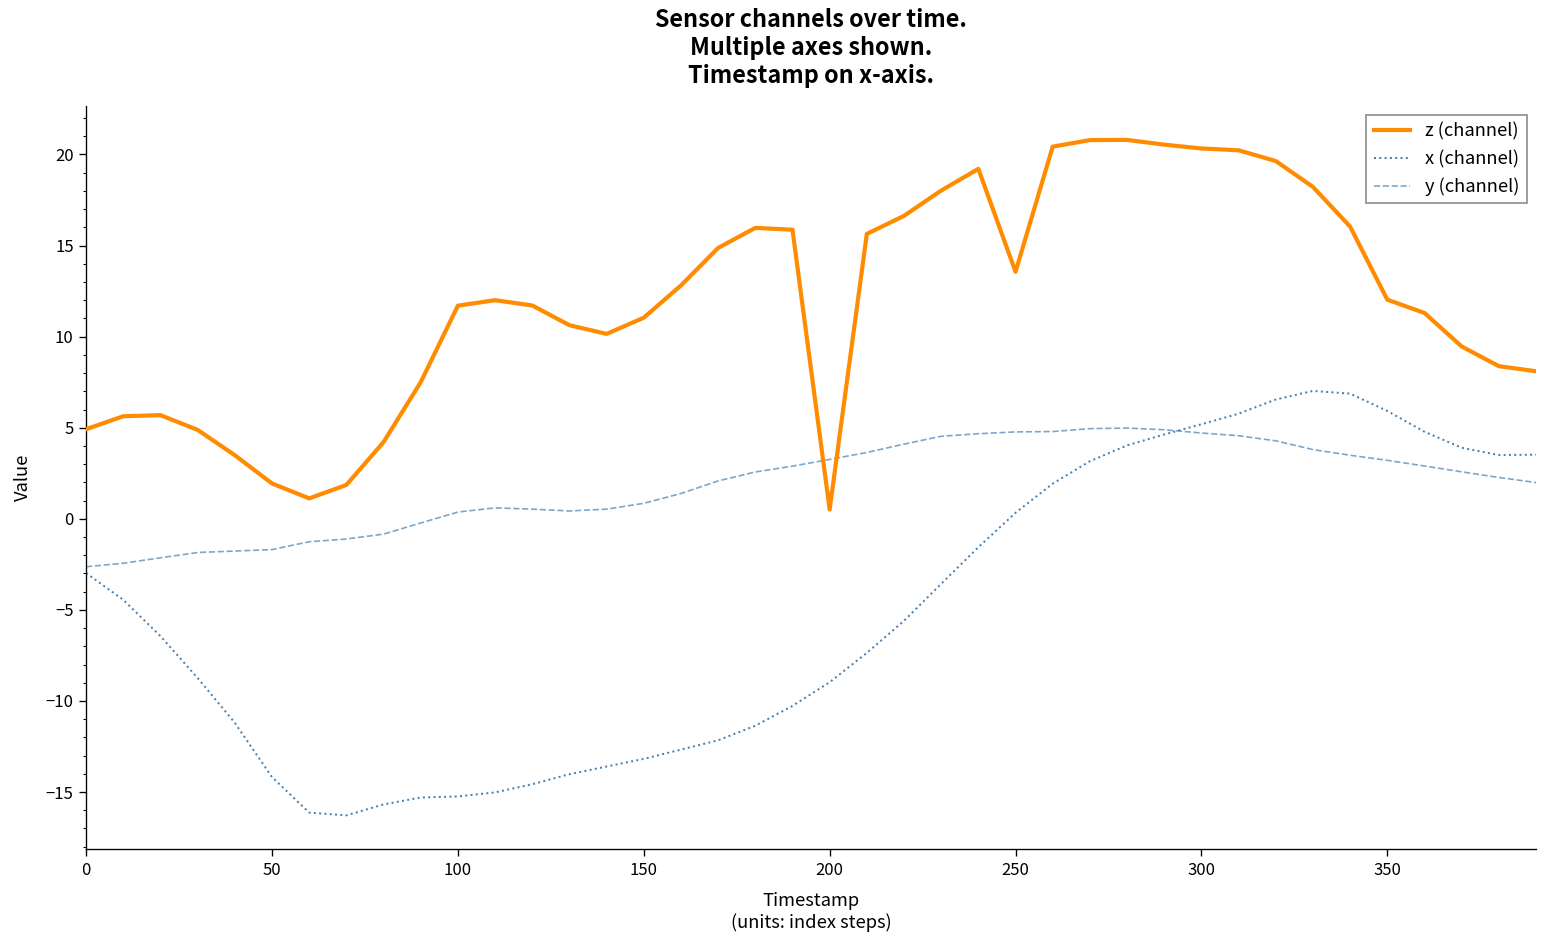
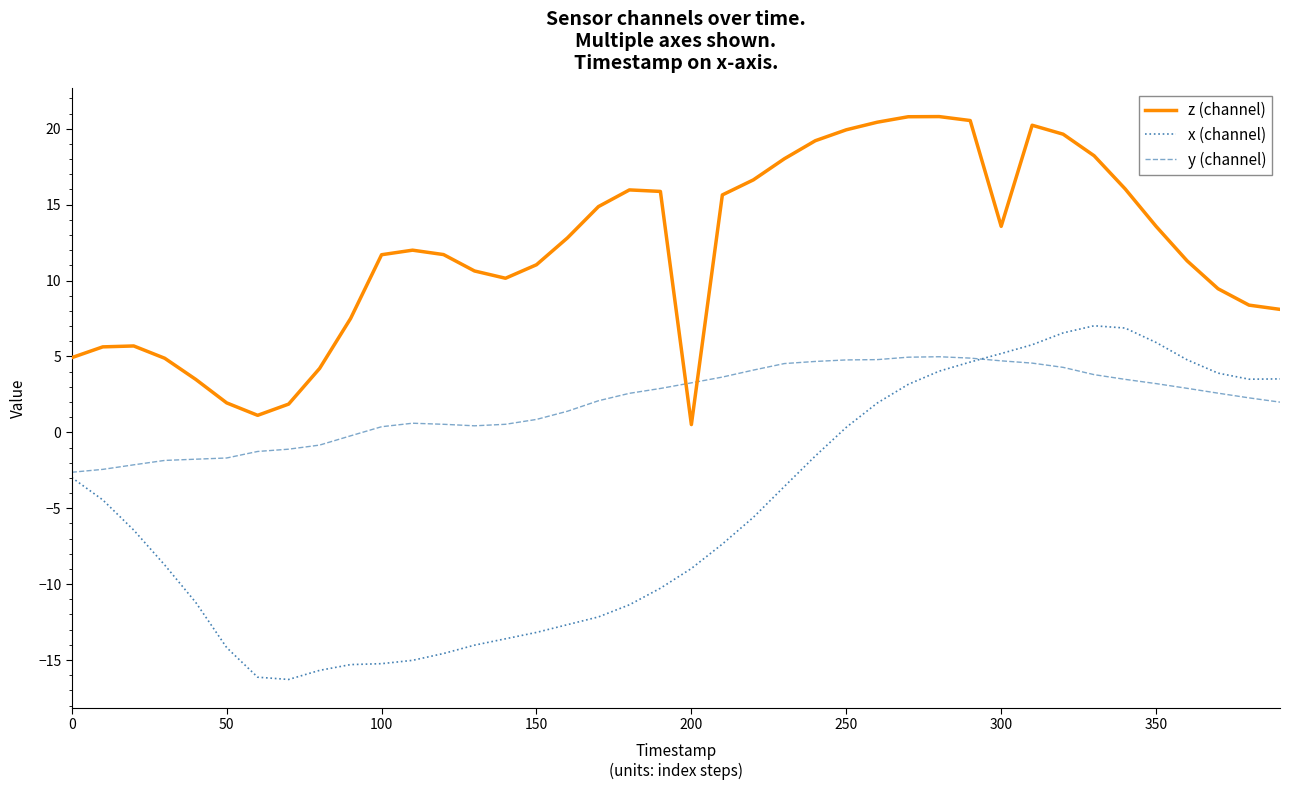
  {
    "z (channel)": {
      "0": 4.9,
      "50": 1.9,
      "100": 11.7,
      "150": 11.0,
      "200": 0.5,
-     "250": 13.6,
-     "300": 20.3,
-     "350": 12.0
+     "250": 19.9,
+     "300": 13.6,
+     "350": 13.6
    }
  }
